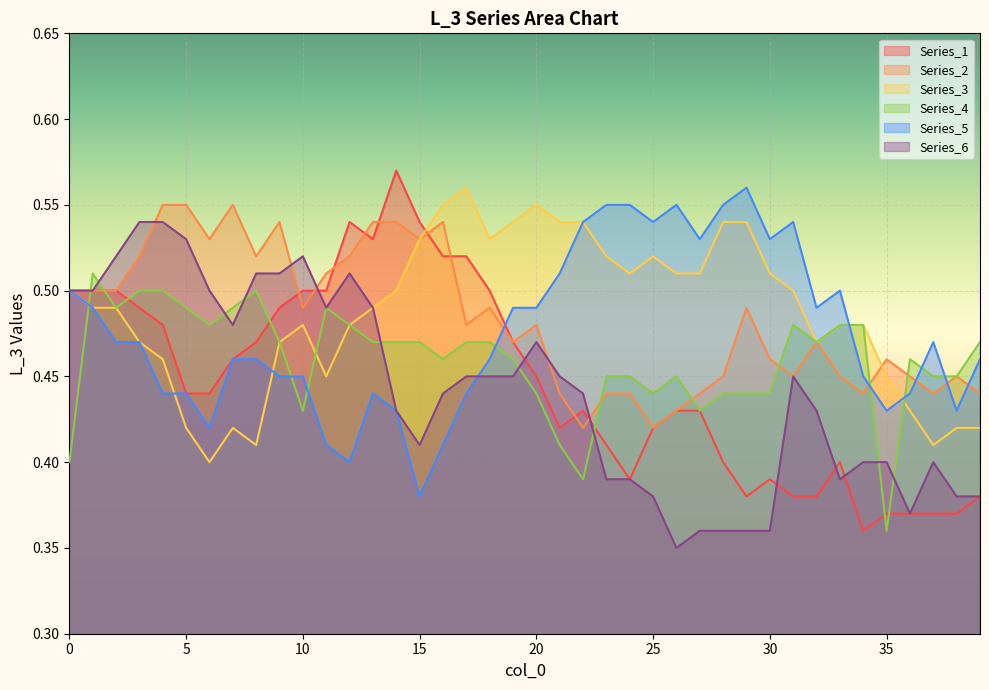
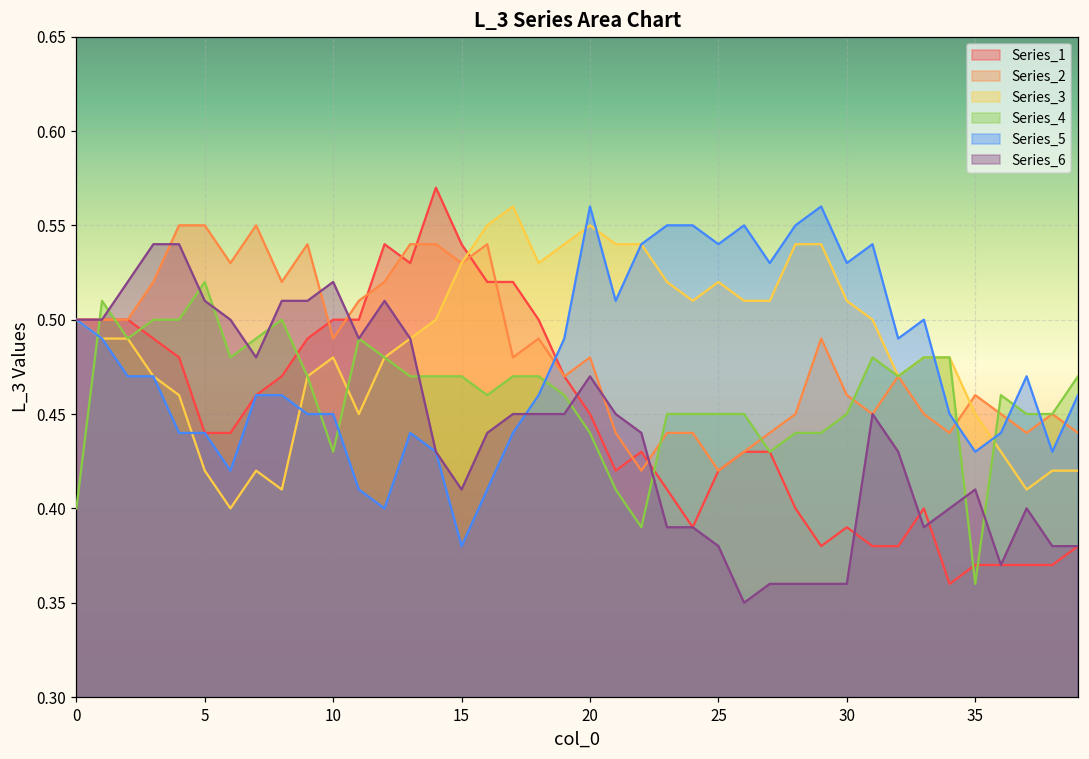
  {
    "Series_4": {
      "0": 0.40,
-     "5": 0.49,
+     "5": 0.52,
      "10": 0.43,
      "15": 0.47,
      "20": 0.44,
-     "25": 0.44,
-     "30": 0.44,
+     "25": 0.45,
+     "30": 0.45,
      "35": 0.36
    },
    "Series_5": {
      "10": 0.45,
      "15": 0.38,
-     "20": 0.49,
+     "20": 0.56,
      "25": 0.54,
      "30": 0.53,
      "35": 0.43
    },
    "Series_6": {
-     "5": 0.53,
+     "5": 0.51,
      "10": 0.52,
      "15": 0.41,
      "20": 0.47,
      "25": 0.38,
      "30": 0.36,
-     "35": 0.40
+     "35": 0.41
    }
  }
